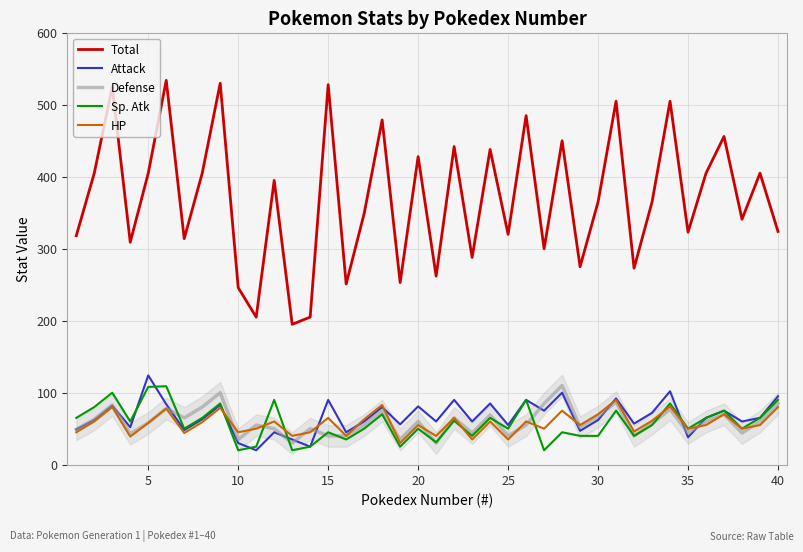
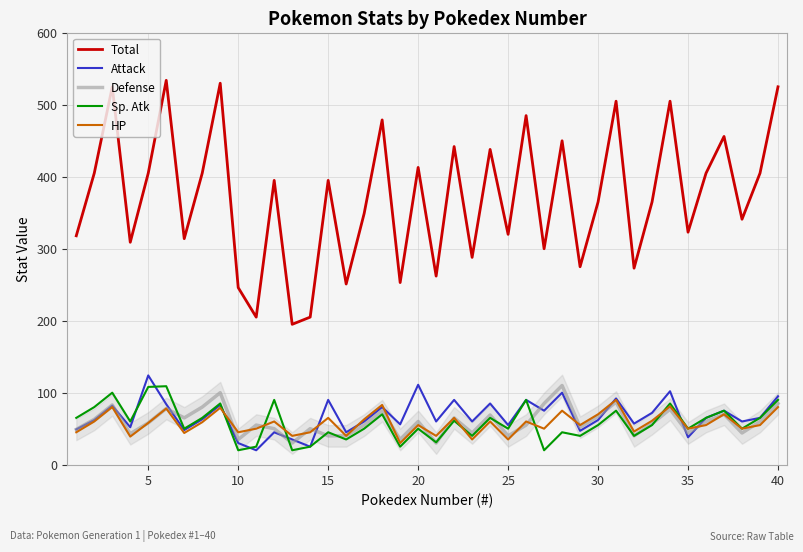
  {
    "Total": {
      "5": 410,
      "10": 250,
-     "15": 530,
-     "20": 430,
+     "15": 400,
+     "20": 410,
      "25": 320,
      "30": 370,
      "35": 320,
-     "40": 320
+     "40": 530
    },
    "Attack": {
      "5": 120,
      "10": 30,
      "15": 90,
-     "20": 80,
+     "20": 110,
      "30": 60,
      "35": 40,
      "40": 100
    },
    "Sp. Atk": {
      "5": 110,
      "10": 20,
      "15": 50,
      "20": 50,
      "25": 50,
-     "30": 40,
+     "30": 60,
      "40": 90
    },
    "HP": {
      "10": 50,
      "15": 70,
      "20": 60,
      "25": 40,
      "40": 80
    }
  }
